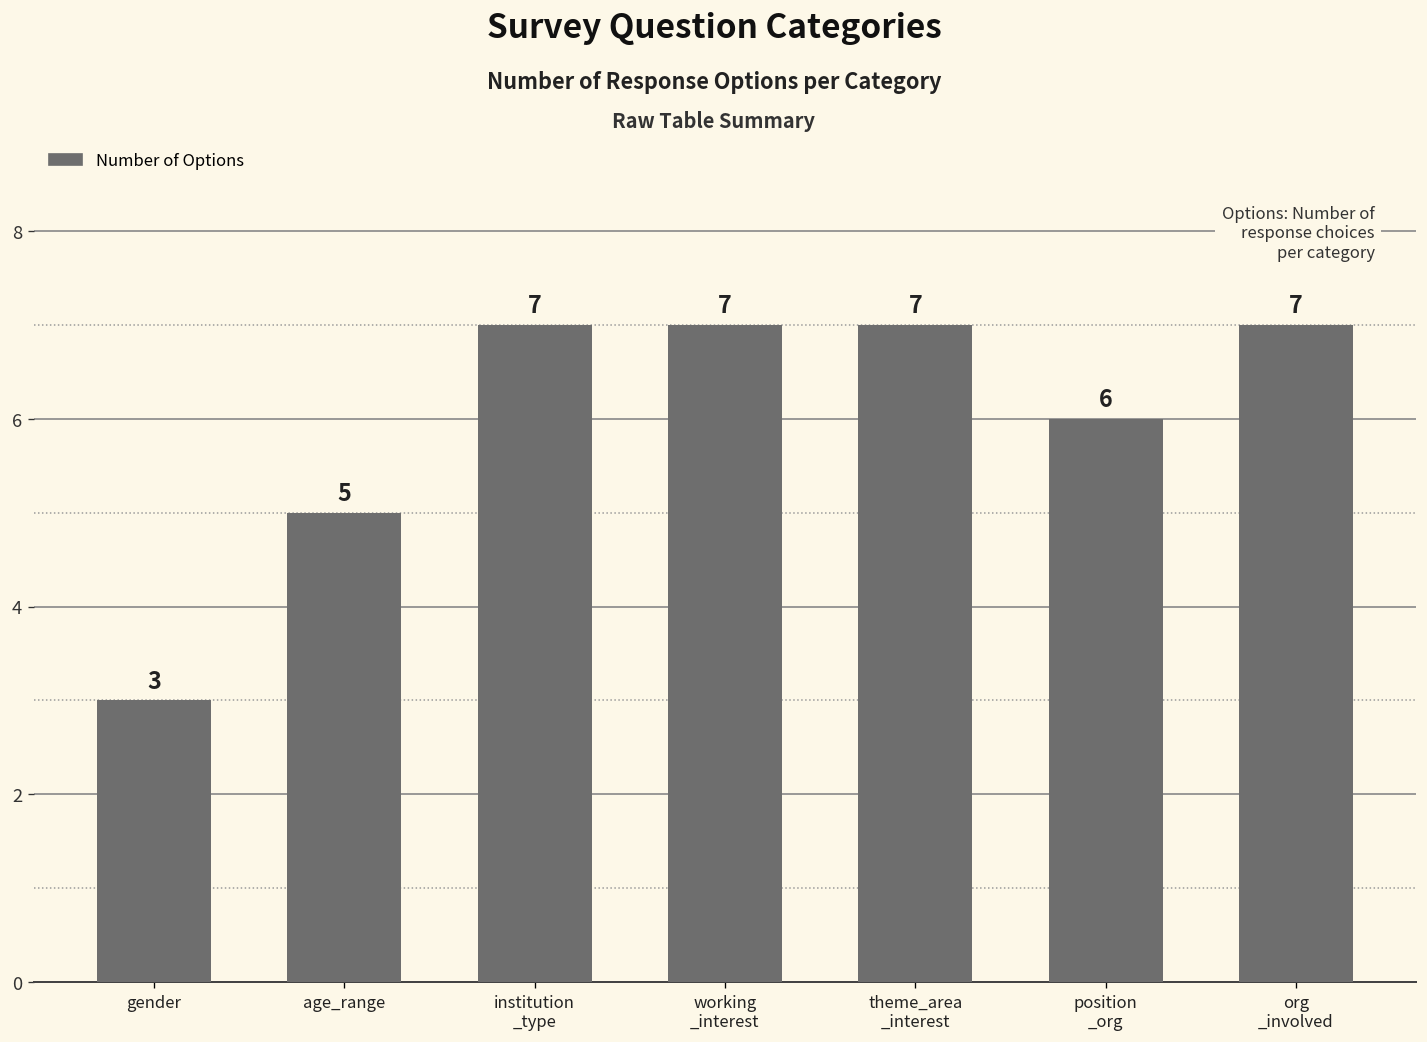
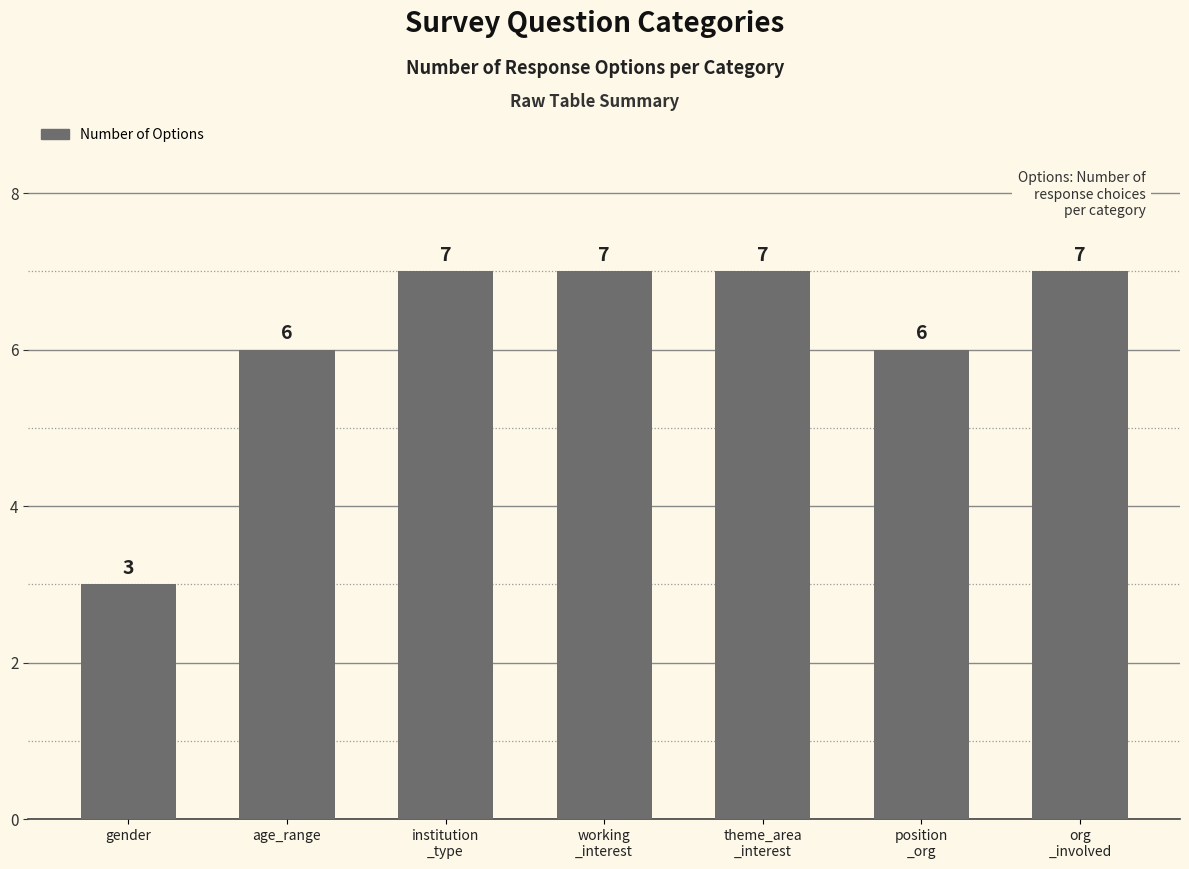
  {
    "gender": 3,
-   "age_range": 5,
+   "age_range": 6,
    "institution _type": 7,
    "working _interest": 7,
    "theme_area _interest": 7,
    "position _org": 6,
    "org _involved": 7
  }
